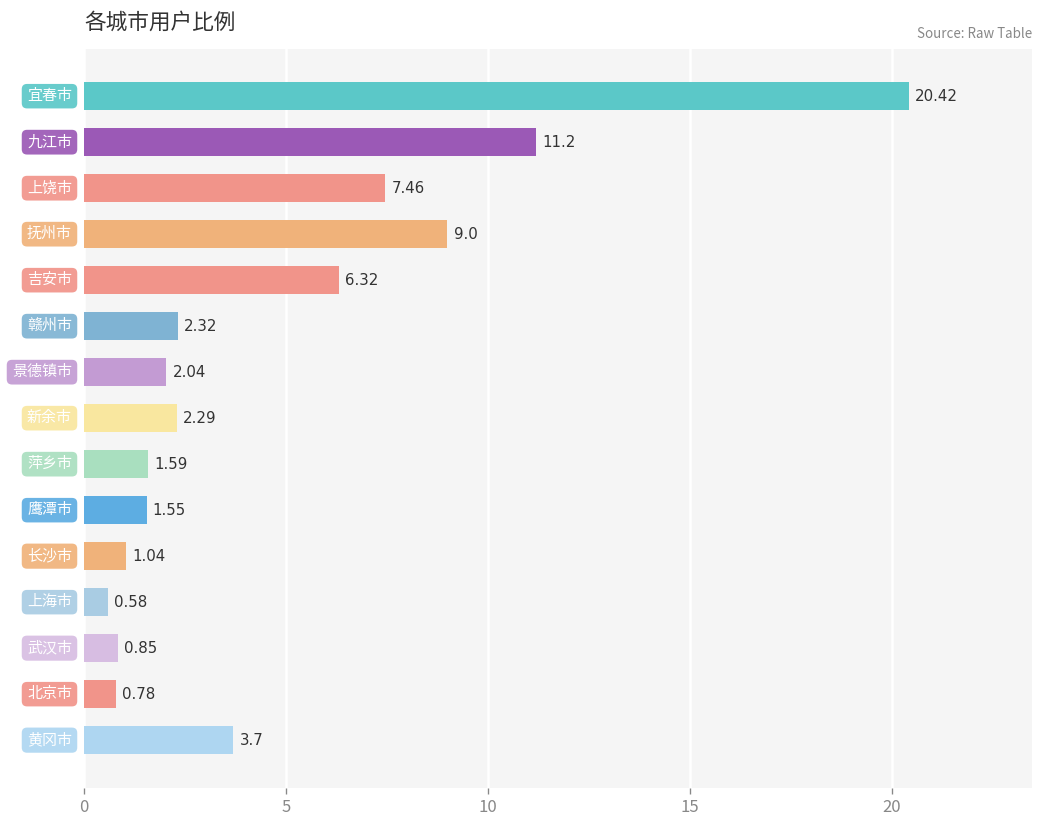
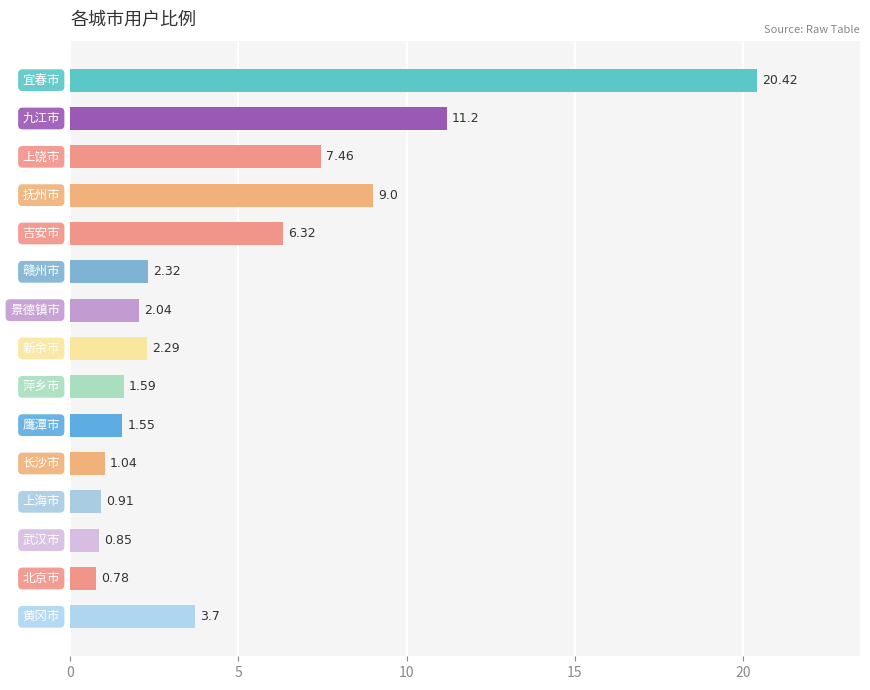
  {
    "宜春市": 20.42,
    "九江市": 11.2,
    "上饶市": 7.46,
    "抚州市": 9.0,
    "吉安市": 6.32,
    "赣州市": 2.32,
    "景德镇市": 2.04,
    "新余市": 2.29,
    "萍乡市": 1.59,
    "鹰潭市": 1.55,
    "长沙市": 1.04,
-   "上海市": 0.58,
+   "上海市": 0.91,
    "武汉市": 0.85,
    "北京市": 0.78,
    "黄冈市": 3.7
  }
